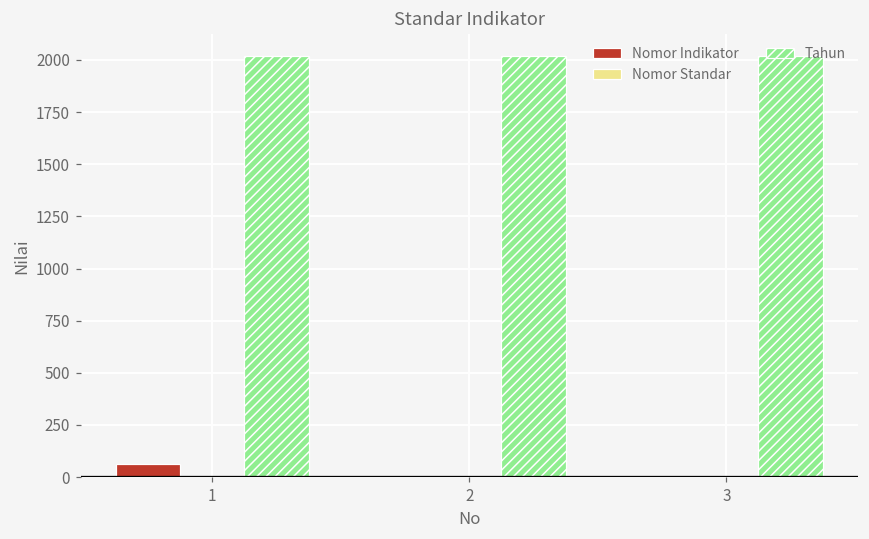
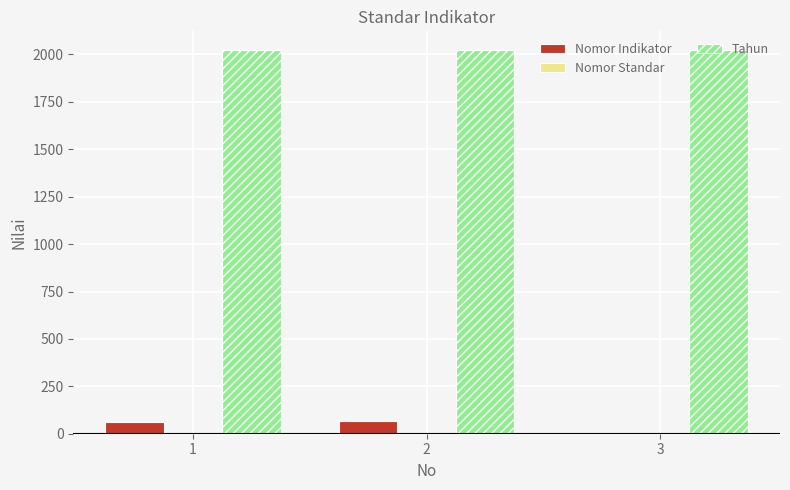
  {
    "Nomor Indikator": {
      "1": 60,
-     "2": 0
+     "2": 60
    },
    "Tahun": {
      "1": 2020,
      "2": 2020,
      "3": 2020
    }
  }
